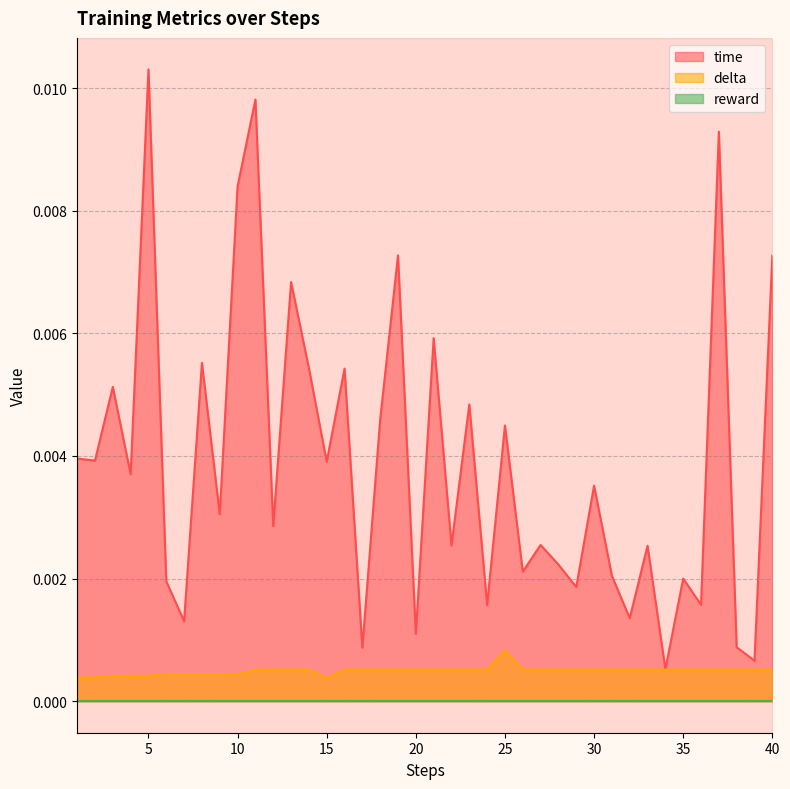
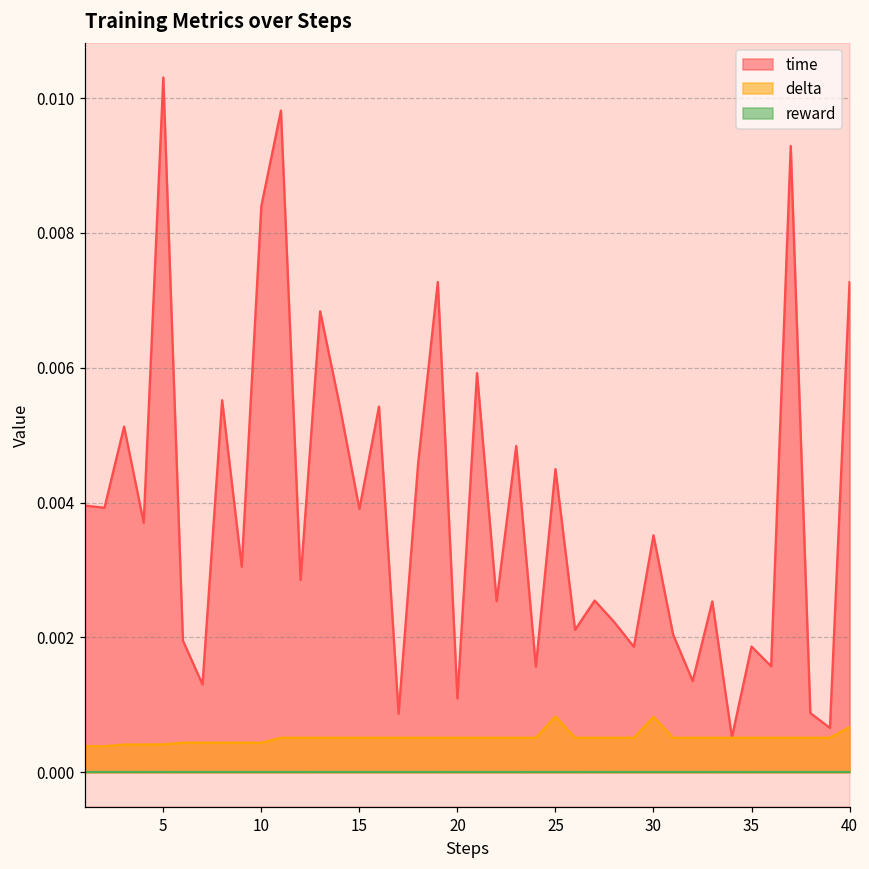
  {
    "time": {
      "5": 0.0103,
      "10": 0.0084,
      "15": 0.0039,
      "20": 0.0011,
      "25": 0.0045,
      "30": 0.0035,
-     "35": 0.0020,
+     "35": 0.0019,
      "40": 0.0073
    },
    "delta": {
      "5": 0.0004,
      "10": 0.0004,
-     "15": 0.0004,
+     "15": 0.0005,
      "20": 0.0005,
      "25": 0.0008,
-     "30": 0.0005,
+     "30": 0.0008,
      "35": 0.0005,
-     "40": 0.0005
+     "40": 0.0007
    },
    "reward": {
      "5": 0.0000,
      "10": 0.0000,
      "15": 0.0000,
      "20": 0.0000,
      "25": 0.0000,
      "30": 0.0000,
      "35": 0.0000,
      "40": 0.0000
    }
  }
